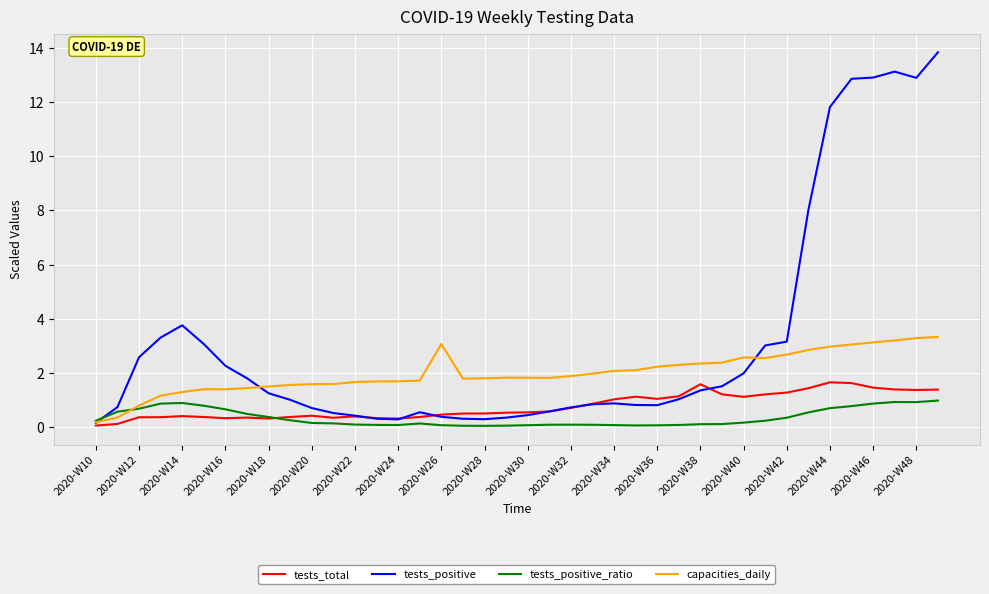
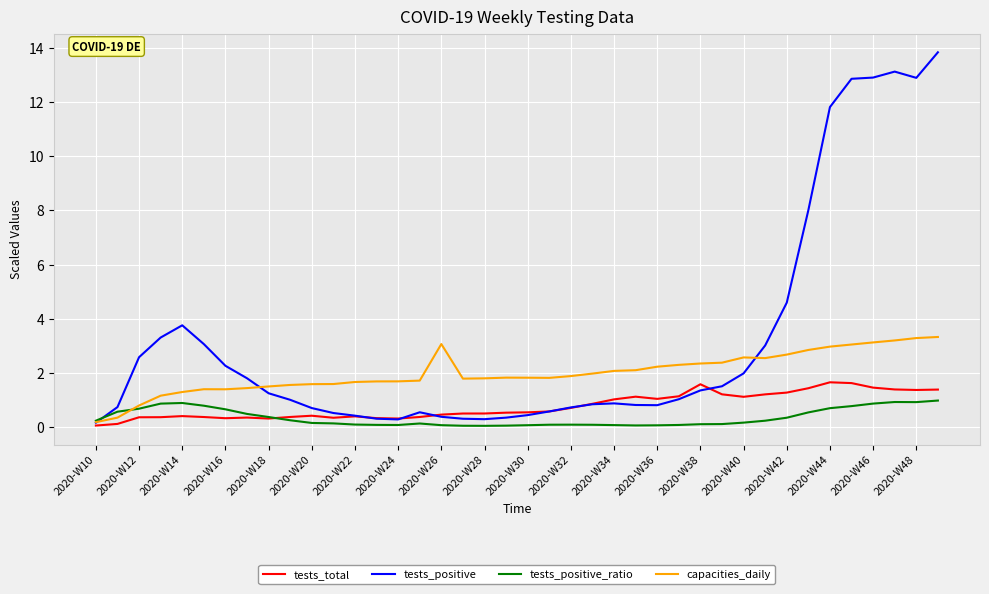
  {
    "tests_total": {
      "2020-W10": 0.1,
      "2020-W12": 0.4,
      "2020-W14": 0.4,
      "2020-W16": 0.3,
      "2020-W20": 0.4,
      "2020-W28": 0.5,
      "2020-W30": 0.6,
      "2020-W34": 1.0,
      "2020-W36": 1.1,
      "2020-W38": 1.6,
      "2020-W40": 1.1,
      "2020-W42": 1.3,
      "2020-W44": 1.7,
      "2020-W46": 1.5,
      "2020-W48": 1.4
    },
    "tests_positive": {
      "2020-W12": 2.6,
      "2020-W14": 3.8,
      "2020-W16": 2.3,
      "2020-W18": 1.3,
      "2020-W20": 0.7,
      "2020-W28": 0.3,
      "2020-W30": 0.5,
      "2020-W34": 0.9,
      "2020-W36": 0.8,
      "2020-W38": 1.4,
      "2020-W40": 2.0,
-     "2020-W42": 3.2,
+     "2020-W42": 4.6,
      "2020-W44": 11.8,
      "2020-W46": 12.9,
      "2020-W48": 12.9
    },
    "tests_positive_ratio": {
      "2020-W12": 0.7,
      "2020-W14": 0.9,
      "2020-W16": 0.7,
      "2020-W20": 0.2,
      "2020-W22": 0.1,
      "2020-W24": 0.1,
      "2020-W26": 0.1,
      "2020-W28": 0.1,
      "2020-W30": 0.1,
      "2020-W32": 0.1,
      "2020-W34": 0.1,
      "2020-W36": 0.1,
      "2020-W38": 0.1,
      "2020-W40": 0.2,
      "2020-W42": 0.4,
      "2020-W44": 0.7,
      "2020-W46": 0.9,
      "2020-W48": 0.9
    },
    "capacities_daily": {
      "2020-W12": 0.8,
      "2020-W14": 1.3,
      "2020-W16": 1.4,
      "2020-W18": 1.5,
      "2020-W20": 1.6,
      "2020-W22": 1.7,
      "2020-W24": 1.7,
      "2020-W26": 3.1,
      "2020-W28": 1.8,
      "2020-W30": 1.8,
      "2020-W32": 1.9,
      "2020-W34": 2.1,
      "2020-W36": 2.2,
      "2020-W38": 2.4,
      "2020-W40": 2.6,
      "2020-W42": 2.7,
      "2020-W44": 3.0,
      "2020-W46": 3.1,
      "2020-W48": 3.3
    }
  }
